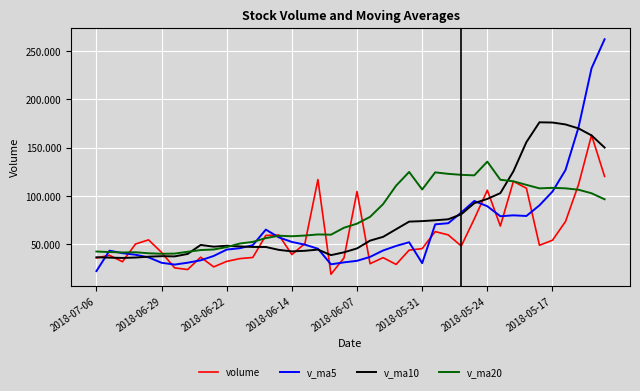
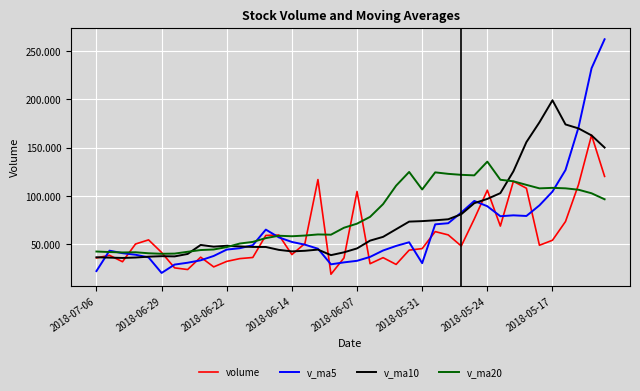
  {
    "volume": {
      "2018-06-22": 30,
      "2018-06-14": 40,
      "2018-06-07": 100,
      "2018-05-31": 50,
      "2018-05-24": 110,
      "2018-05-17": 50
    },
    "v_ma5": {
      "2018-07-06": 20,
-     "2018-06-29": 30,
+     "2018-06-29": 20,
      "2018-06-14": 50,
      "2018-06-07": 30,
      "2018-05-31": 30,
      "2018-05-24": 90,
      "2018-05-17": 100
    },
    "v_ma10": {
      "2018-06-14": 40,
      "2018-06-07": 50,
      "2018-05-31": 70,
      "2018-05-24": 100,
-     "2018-05-17": 180
+     "2018-05-17": 200
    },
    "v_ma20": {
      "2018-07-06": 40,
      "2018-06-14": 60,
      "2018-06-07": 70,
      "2018-05-31": 110,
      "2018-05-24": 140,
      "2018-05-17": 110
    }
  }
